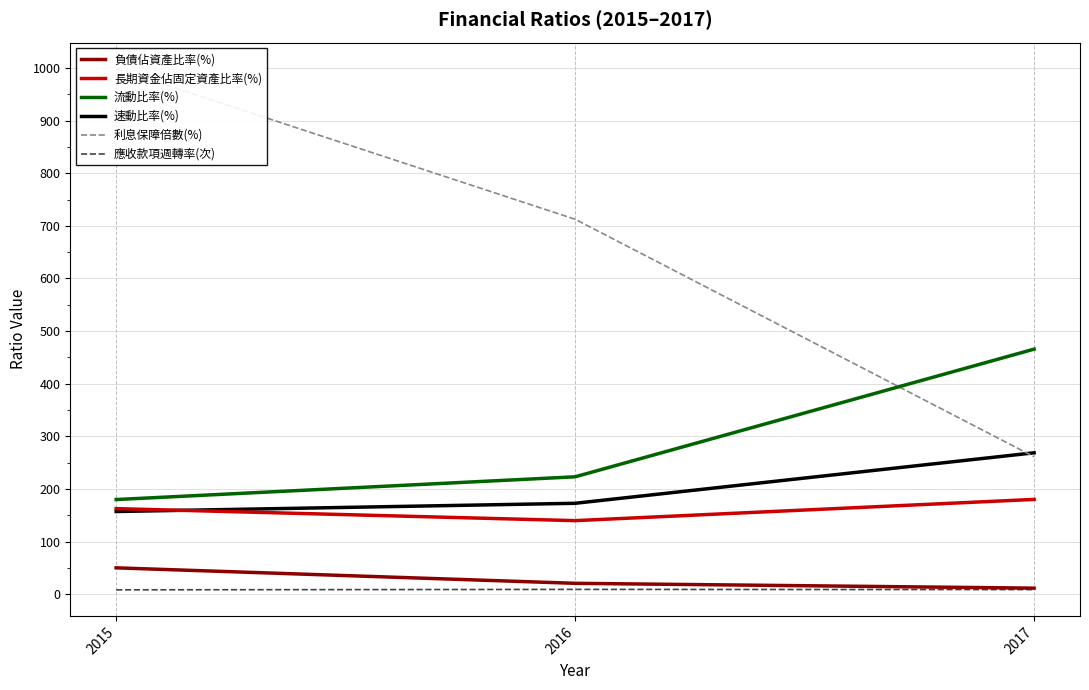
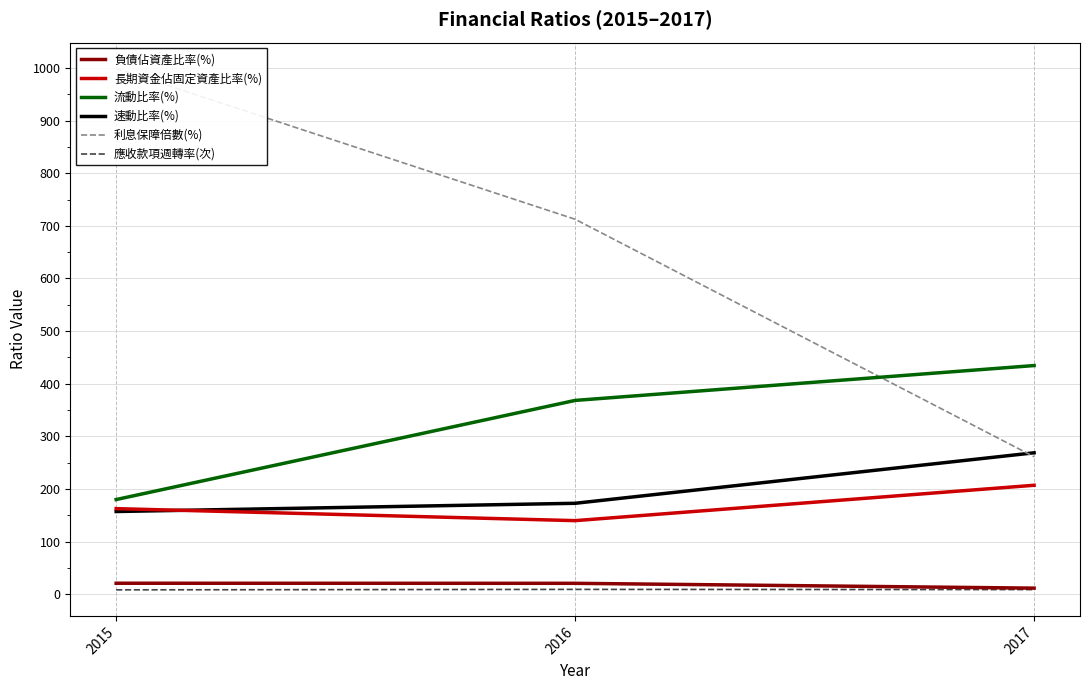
  {
    "負債佔資產比率(%)": {
-     "2015": 50,
+     "2015": 20,
      "2016": 20
    },
    "長期資金佔固定資產比率(%)": {
      "2015": 160,
      "2016": 140,
-     "2017": 180
+     "2017": 210
    },
    "流動比率(%)": {
      "2015": 180,
-     "2016": 220,
-     "2017": 470
+     "2016": 370,
+     "2017": 430
    },
    "速動比率(%)": {
      "2015": 160,
      "2016": 170,
      "2017": 270
    },
    "利息保障倍數(%)": {
      "2016": 710,
      "2017": 260
    },
    "應收款項週轉率(次)": {
      "2015": 10,
      "2016": 10
    }
  }
